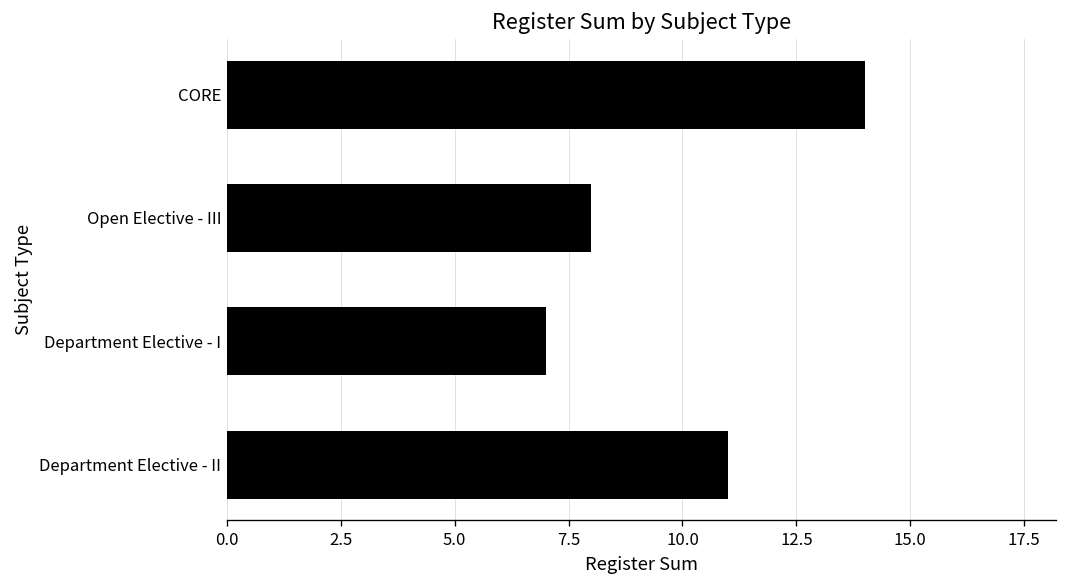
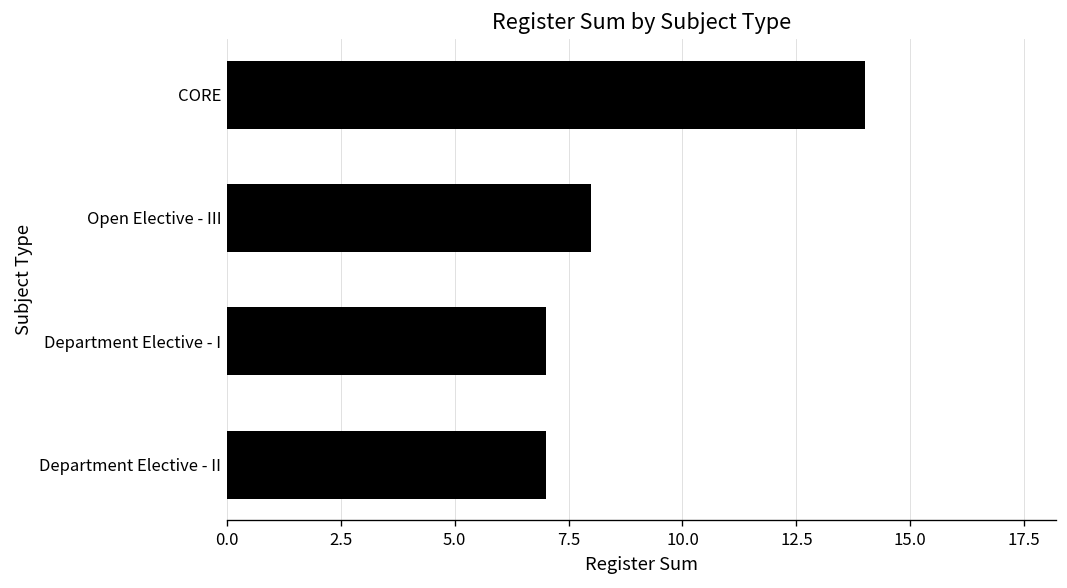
  {
    "CORE": 14,
    "Open Elective - III": 8,
    "Department Elective - I": 7,
-   "Department Elective - II": 11
+   "Department Elective - II": 7
  }
